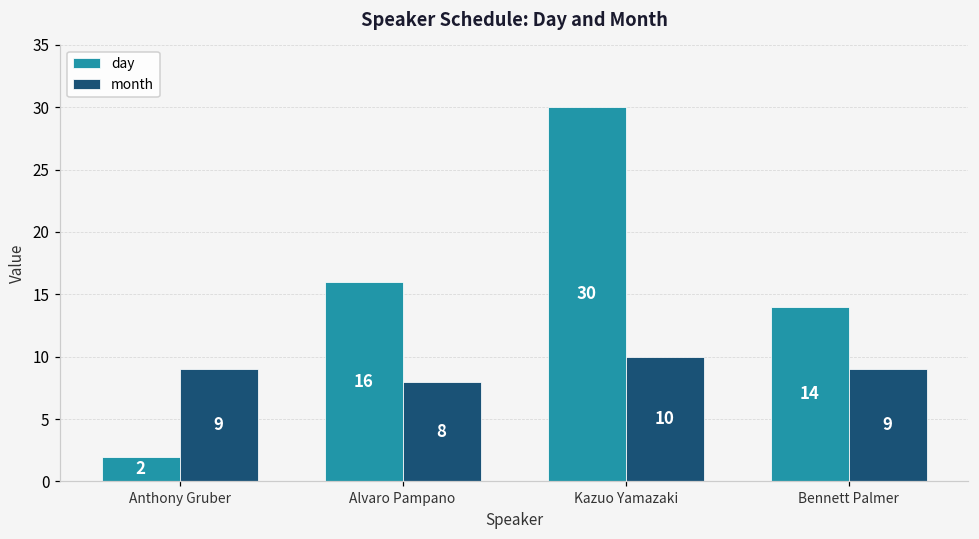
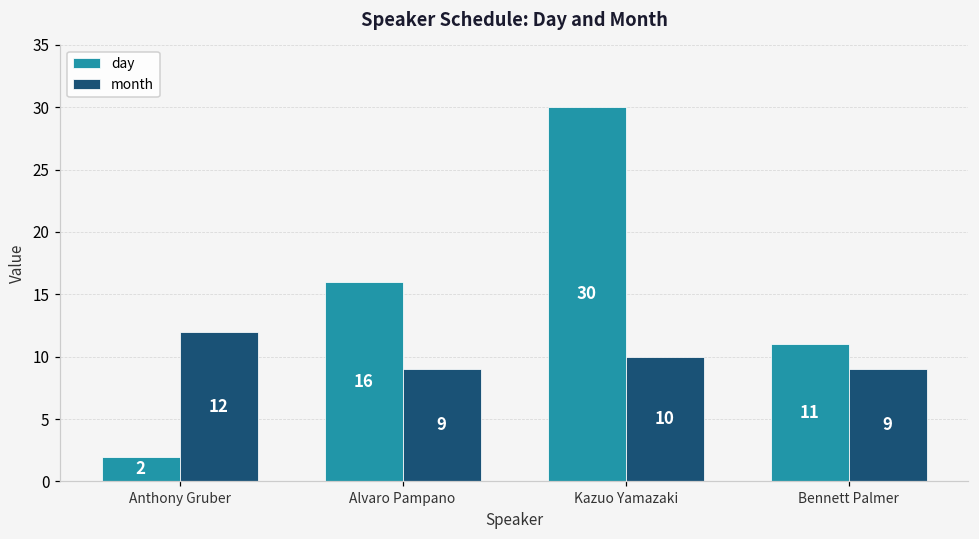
  {
    "day": {
      "Anthony Gruber": 2,
      "Alvaro Pampano": 16,
      "Kazuo Yamazaki": 30,
-     "Bennett Palmer": 14
+     "Bennett Palmer": 11
    },
    "month": {
-     "Anthony Gruber": 9,
-     "Alvaro Pampano": 8,
+     "Anthony Gruber": 12,
+     "Alvaro Pampano": 9,
      "Kazuo Yamazaki": 10,
      "Bennett Palmer": 9
    }
  }
